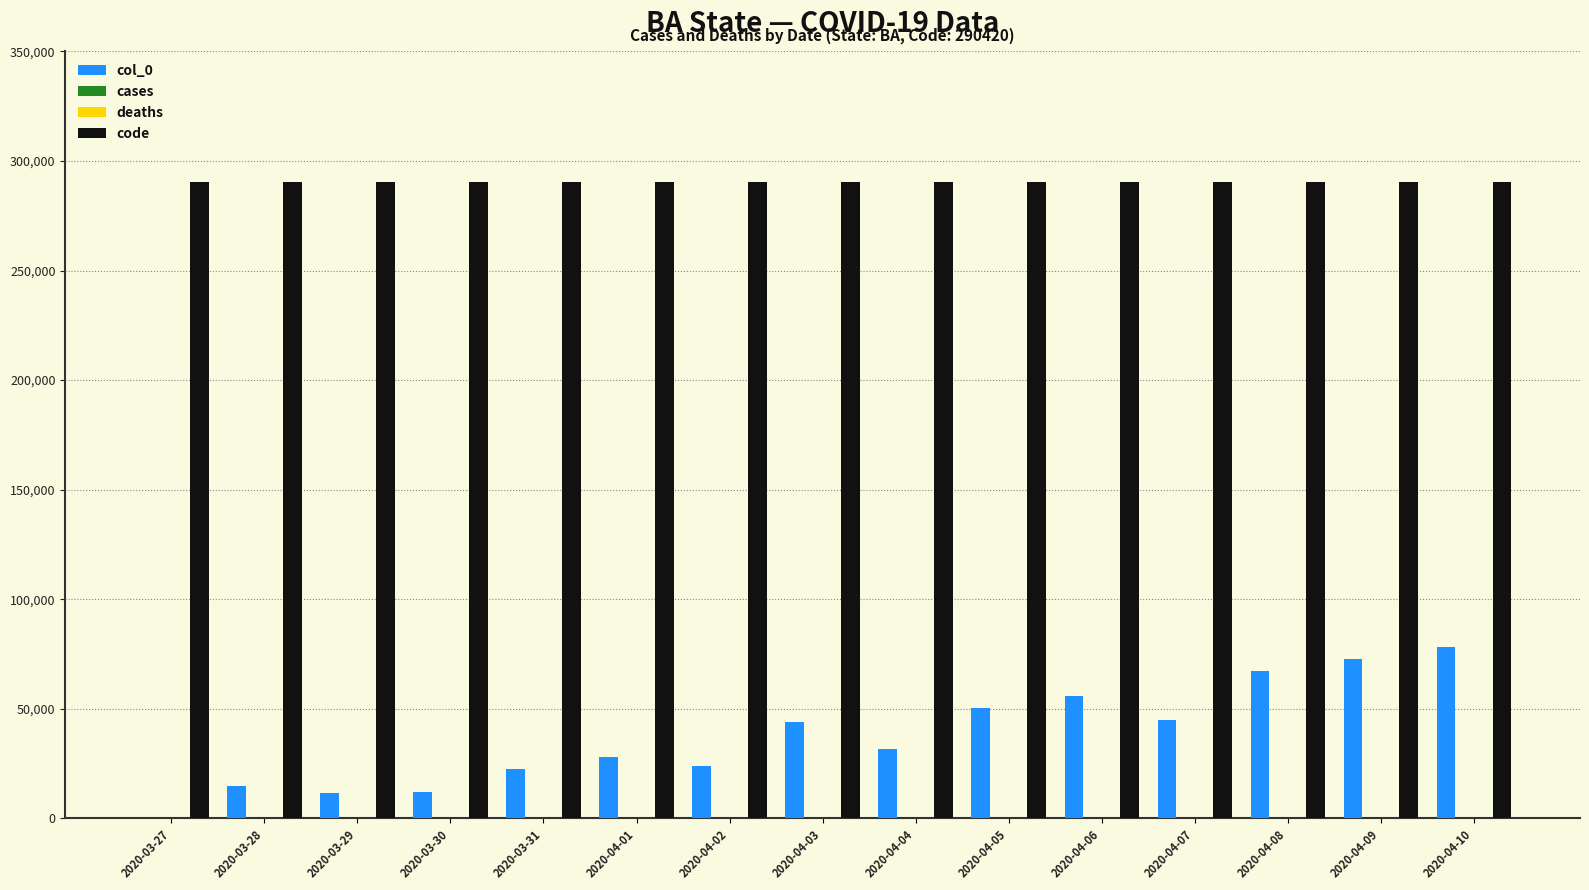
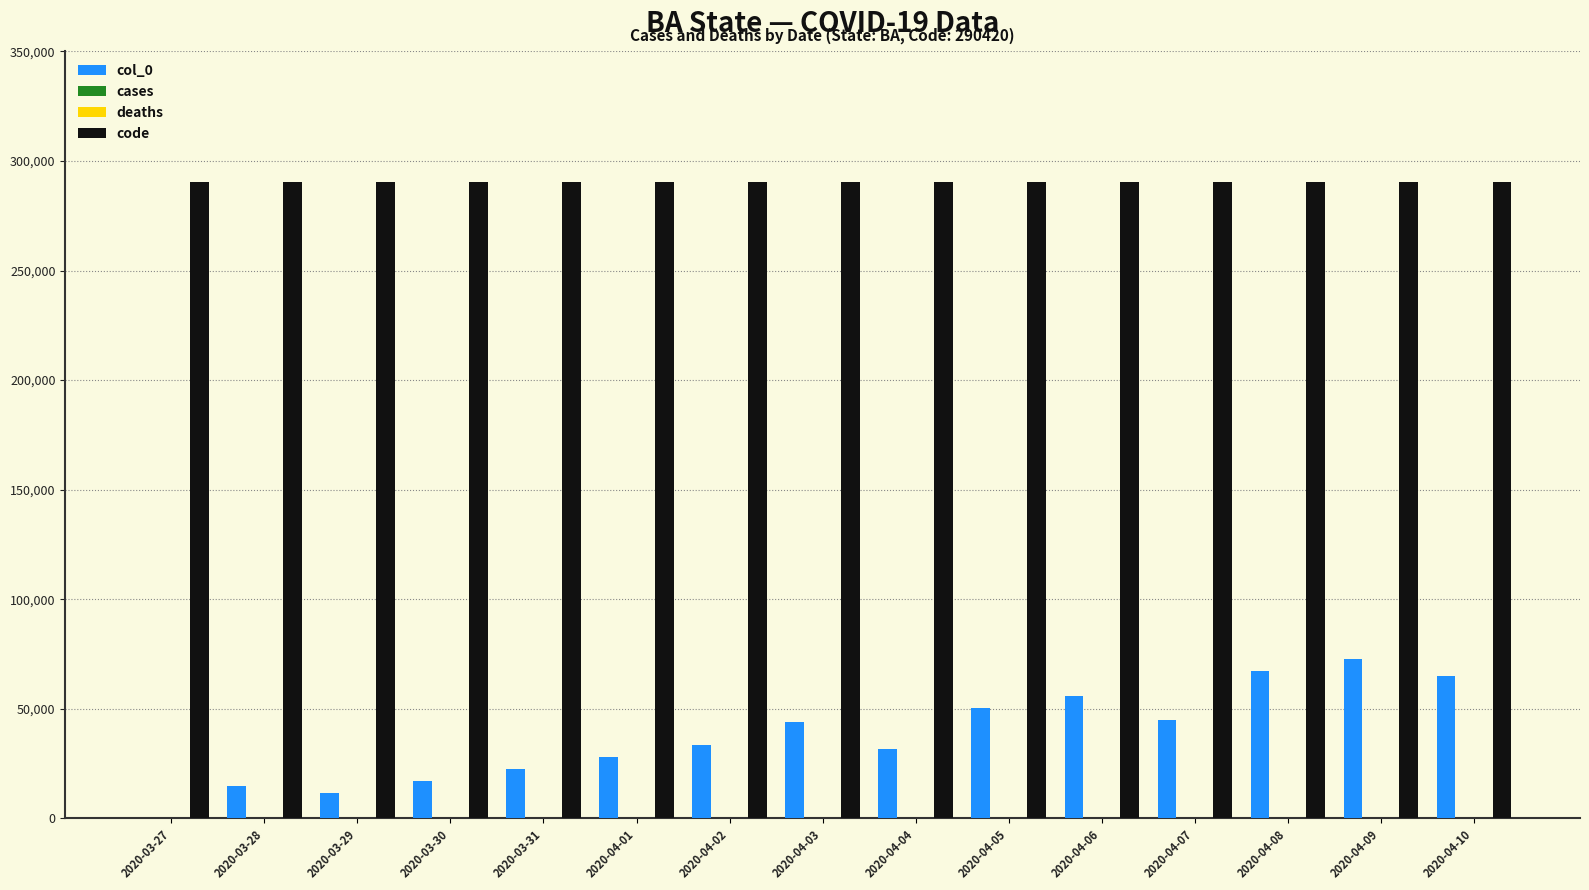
  {
    "col_0": {
      "2020-03-28": "15,000",
      "2020-03-29": "11,000",
-     "2020-03-30": "12,000",
+     "2020-03-30": "17,000",
      "2020-03-31": "23,000",
      "2020-04-01": "28,000",
-     "2020-04-02": "24,000",
+     "2020-04-02": "34,000",
      "2020-04-03": "44,000",
      "2020-04-04": "32,000",
      "2020-04-05": "50,000",
      "2020-04-06": "56,000",
      "2020-04-07": "45,000",
      "2020-04-08": "67,000",
      "2020-04-09": "73,000",
-     "2020-04-10": "78,000"
+     "2020-04-10": "65,000"
    },
    "cases": {
      "2020-03-27": "0",
      "2020-03-28": "0",
      "2020-03-29": "0",
      "2020-03-30": "0",
      "2020-03-31": "0",
      "2020-04-01": "0",
      "2020-04-02": "0",
      "2020-04-03": "0",
      "2020-04-04": "0",
      "2020-04-05": "0",
      "2020-04-06": "0",
      "2020-04-07": "0",
      "2020-04-08": "0",
      "2020-04-09": "0",
      "2020-04-10": "0"
    },
    "deaths": {
      "2020-03-27": "0",
      "2020-03-28": "0",
      "2020-03-29": "0",
      "2020-03-30": "0",
      "2020-03-31": "0",
      "2020-04-01": "0",
      "2020-04-02": "0",
      "2020-04-03": "0",
      "2020-04-04": "0",
      "2020-04-05": "0",
      "2020-04-06": "0",
      "2020-04-07": "0",
      "2020-04-08": "0",
      "2020-04-09": "0",
      "2020-04-10": "0"
    },
    "code": {
      "2020-03-27": "290,000",
      "2020-03-28": "290,000",
      "2020-03-29": "290,000",
      "2020-03-30": "290,000",
      "2020-03-31": "290,000",
      "2020-04-01": "290,000",
      "2020-04-02": "290,000",
      "2020-04-03": "290,000",
      "2020-04-04": "290,000",
      "2020-04-05": "290,000",
      "2020-04-06": "290,000",
      "2020-04-07": "290,000",
      "2020-04-08": "290,000",
      "2020-04-09": "290,000",
      "2020-04-10": "290,000"
    }
  }
